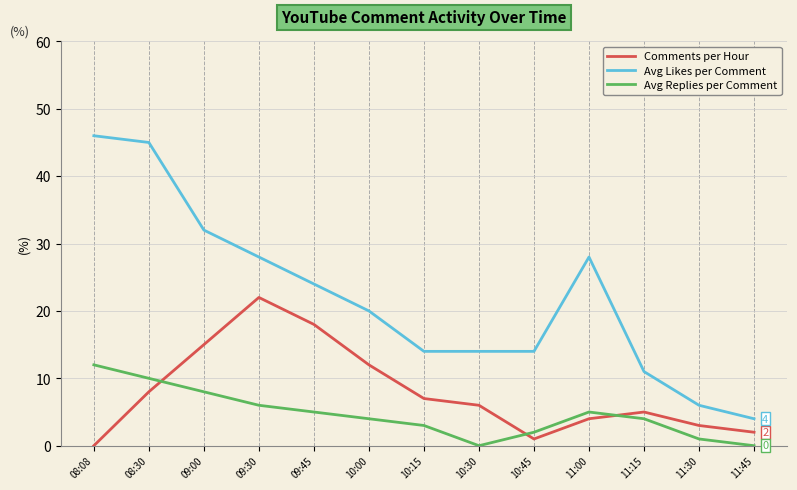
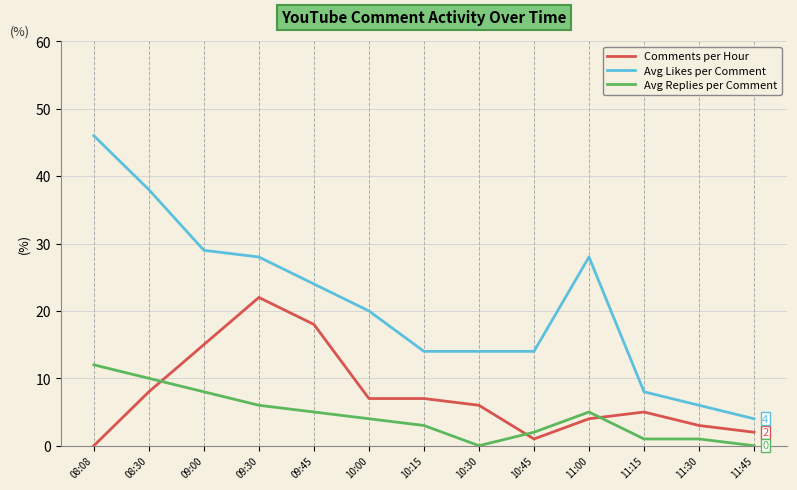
  {
    "Comments per Hour": {
      "08:08": 0,
      "08:30": 8,
      "09:00": 15,
      "09:30": 22,
      "09:45": 18,
-     "10:00": 12,
+     "10:00": 7,
      "10:15": 7,
      "10:30": 6,
      "10:45": 1,
      "11:00": 4,
      "11:15": 5,
      "11:30": 3
    },
    "Avg Likes per Comment": {
      "08:08": 46,
-     "08:30": 45,
-     "09:00": 32,
+     "08:30": 38,
+     "09:00": 29,
      "09:30": 28,
      "09:45": 24,
      "10:00": 20,
      "10:15": 14,
      "10:30": 14,
      "10:45": 14,
      "11:00": 28,
-     "11:15": 11,
+     "11:15": 8,
      "11:30": 6
    },
    "Avg Replies per Comment": {
      "08:08": 12,
      "08:30": 10,
      "09:00": 8,
      "09:30": 6,
      "09:45": 5,
      "10:00": 4,
      "10:15": 3,
      "10:30": 0,
      "10:45": 2,
      "11:00": 5,
-     "11:15": 4,
+     "11:15": 1,
      "11:30": 1
    }
  }
